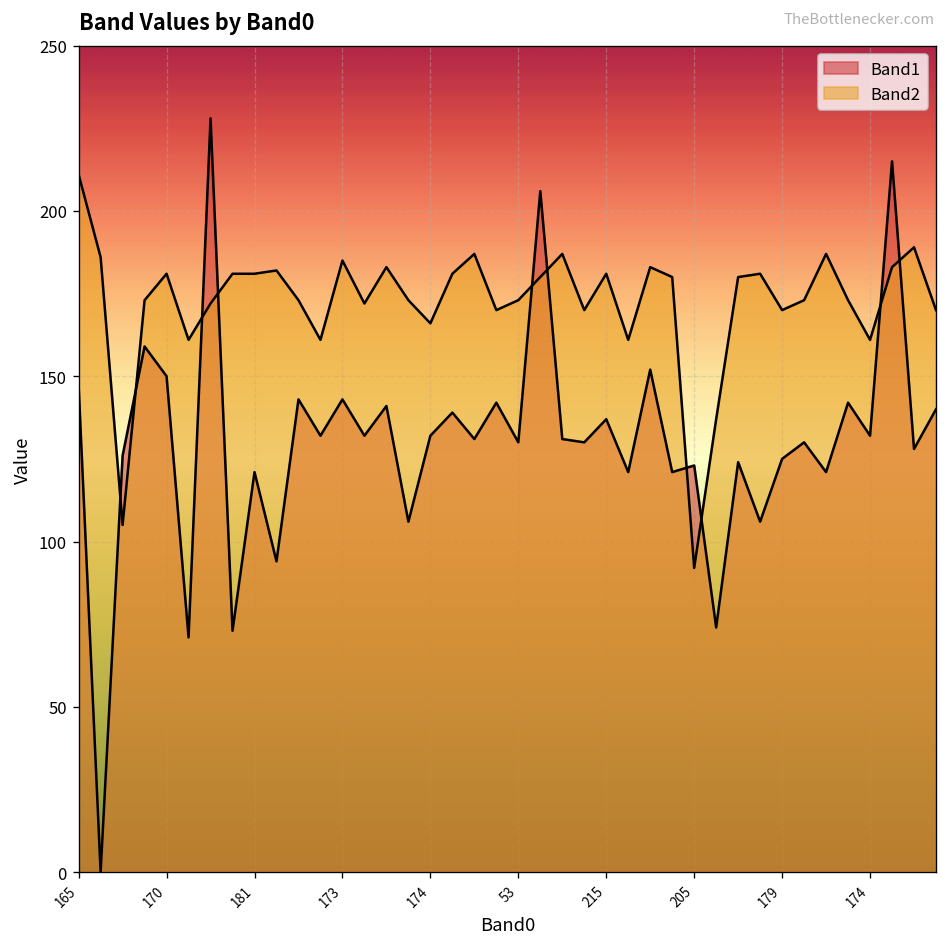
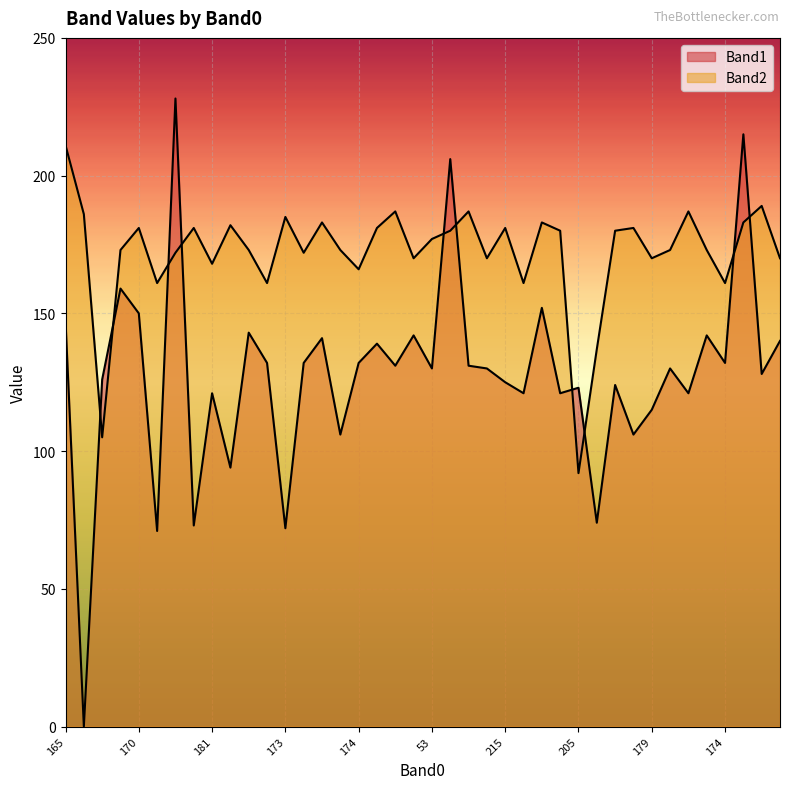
  {
    "Band1": {
      "165": 147,
      "170": 150,
      "181": 121,
-     "173": 143,
+     "173": 72,
      "53": 130,
-     "215": 137,
+     "215": 125,
      "205": 123,
-     "179": 125
+     "179": 115
    },
    "Band2": {
      "165": 211,
      "170": 181,
-     "181": 181,
+     "181": 168,
      "173": 185,
-     "53": 173,
+     "53": 177,
      "215": 181,
      "205": 92,
      "179": 170
    }
  }
